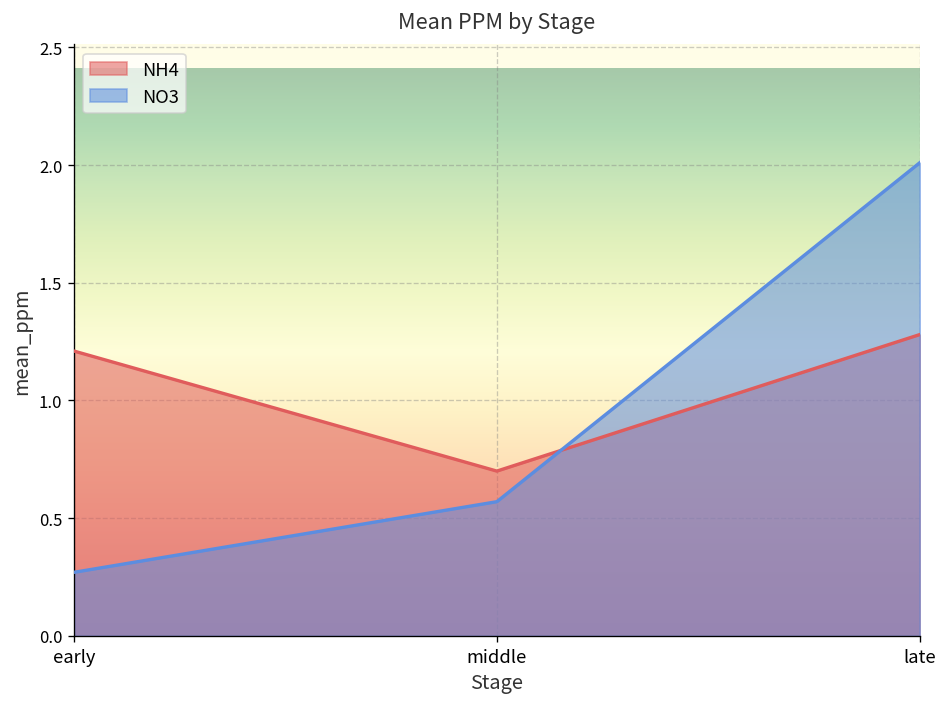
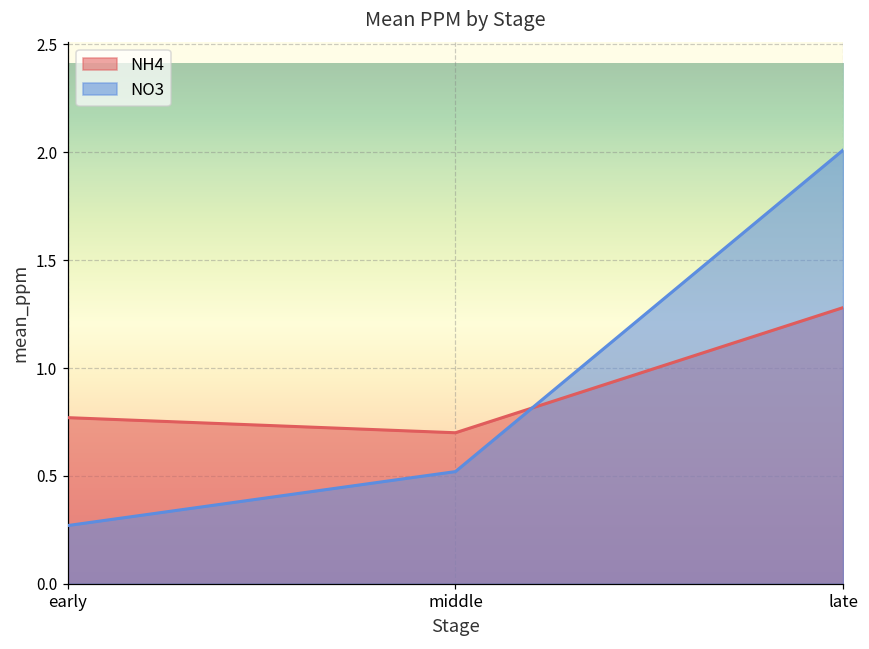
  {
    "NH4": {
-     "early": 1.21,
+     "early": 0.77,
      "middle": 0.70,
      "late": 1.28
    },
    "NO3": {
      "early": 0.27,
-     "middle": 0.57,
+     "middle": 0.52,
      "late": 2.01
    }
  }
